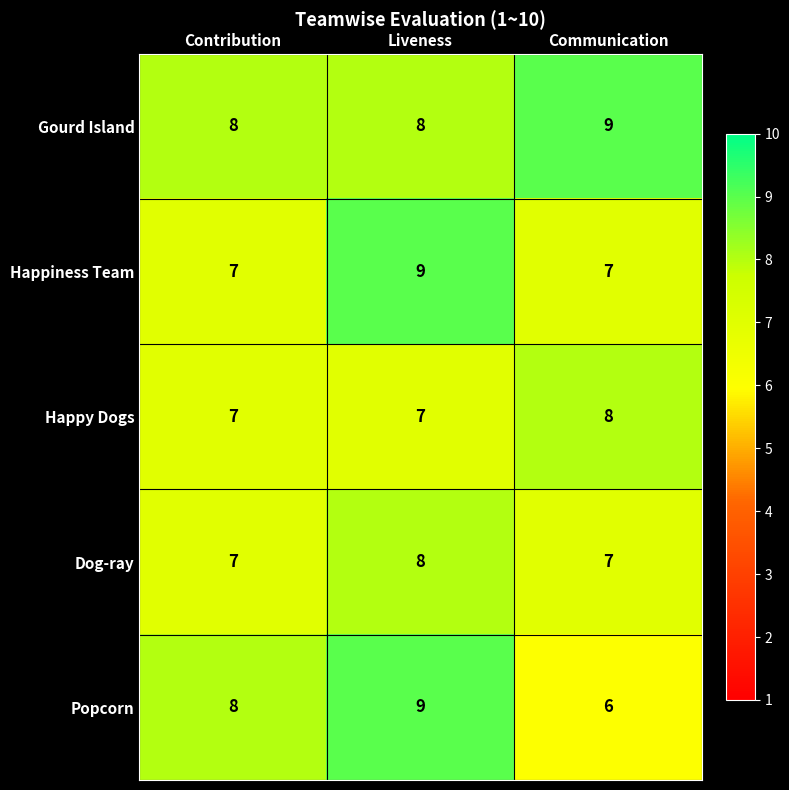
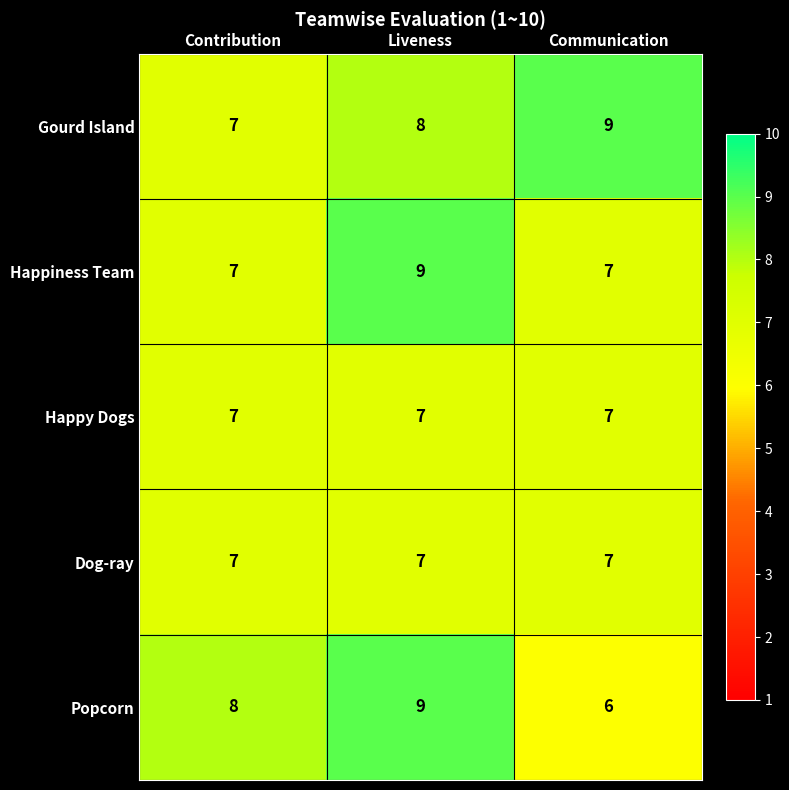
  {
    "Gourd Island": {
-     "Contribution": 8,
+     "Contribution": 7,
      "Liveness": 8,
      "Communication": 9
    },
    "Happiness Team": {
      "Contribution": 7,
      "Liveness": 9,
      "Communication": 7
    },
    "Happy Dogs": {
      "Contribution": 7,
      "Liveness": 7,
-     "Communication": 8
+     "Communication": 7
    },
    "Dog-ray": {
      "Contribution": 7,
-     "Liveness": 8,
+     "Liveness": 7,
      "Communication": 7
    },
    "Popcorn": {
      "Contribution": 8,
      "Liveness": 9,
      "Communication": 6
    }
  }
